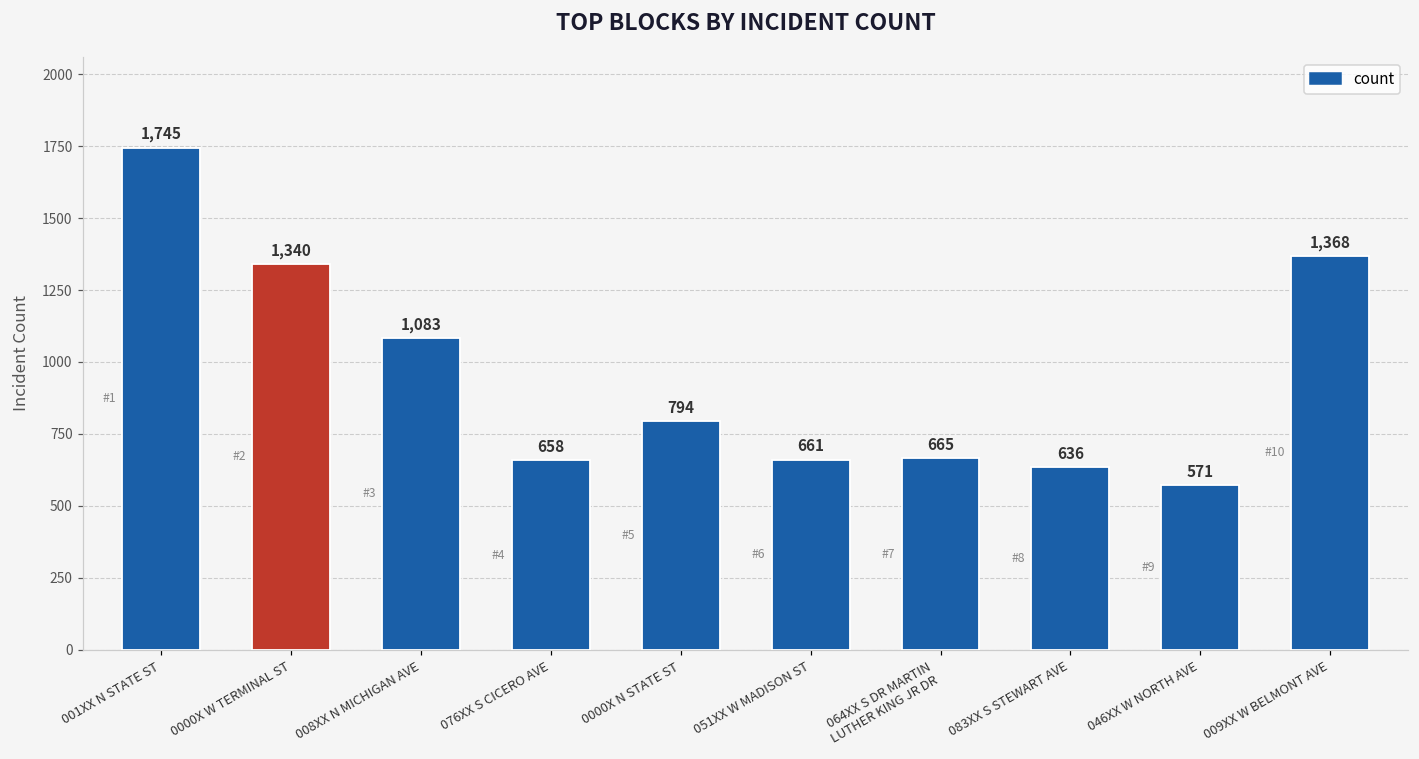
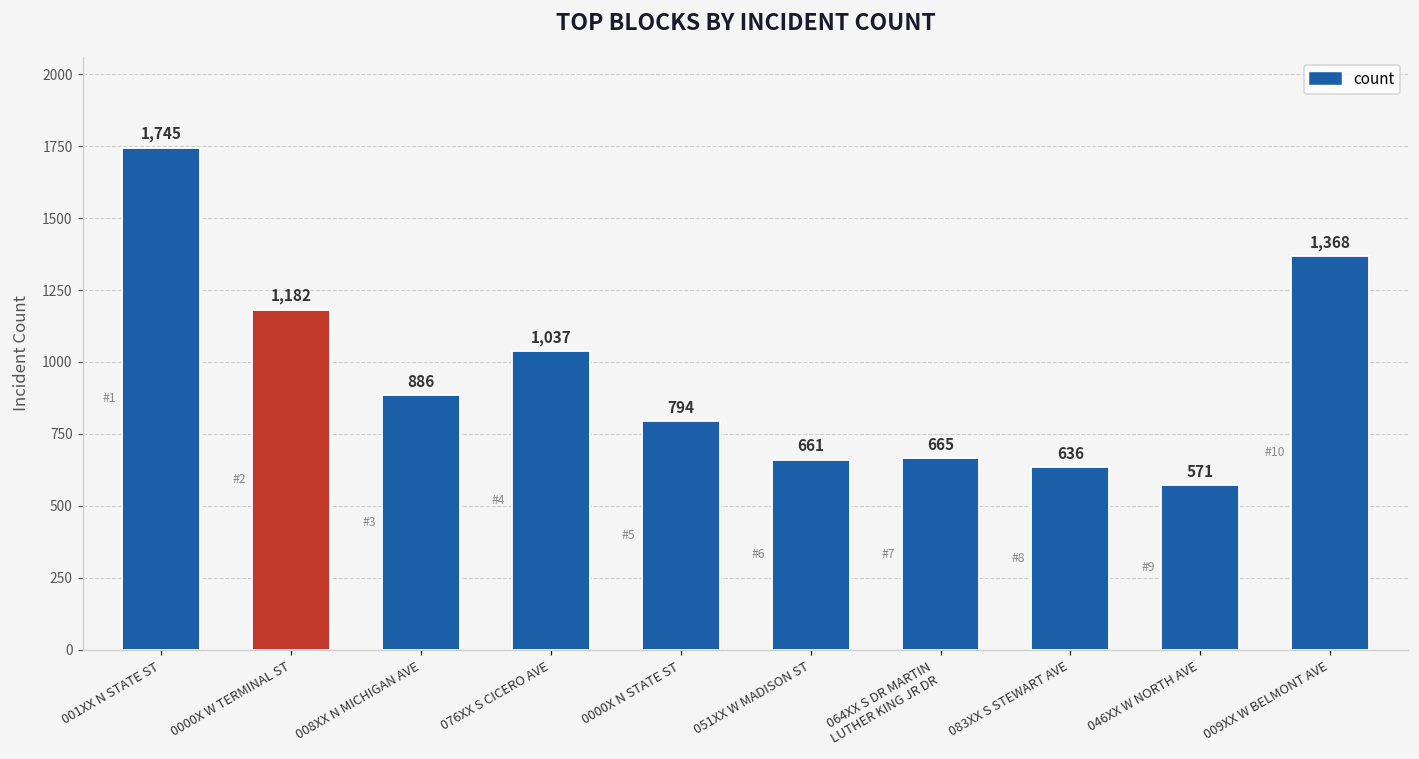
  {
    "001XX N STATE ST": "1,745",
-   "0000X W TERMINAL ST": "1,340",
-   "008XX N MICHIGAN AVE": "1,083",
-   "076XX S CICERO AVE": "658",
+   "0000X W TERMINAL ST": "1,182",
+   "008XX N MICHIGAN AVE": "886",
+   "076XX S CICERO AVE": "1,037",
    "0000X N STATE ST": "794",
    "051XX W MADISON ST": "661",
    "064XX S DR MARTIN LUTHER KING JR DR": "665",
    "083XX S STEWART AVE": "636",
    "046XX W NORTH AVE": "571",
    "009XX W BELMONT AVE": "1,368"
  }
